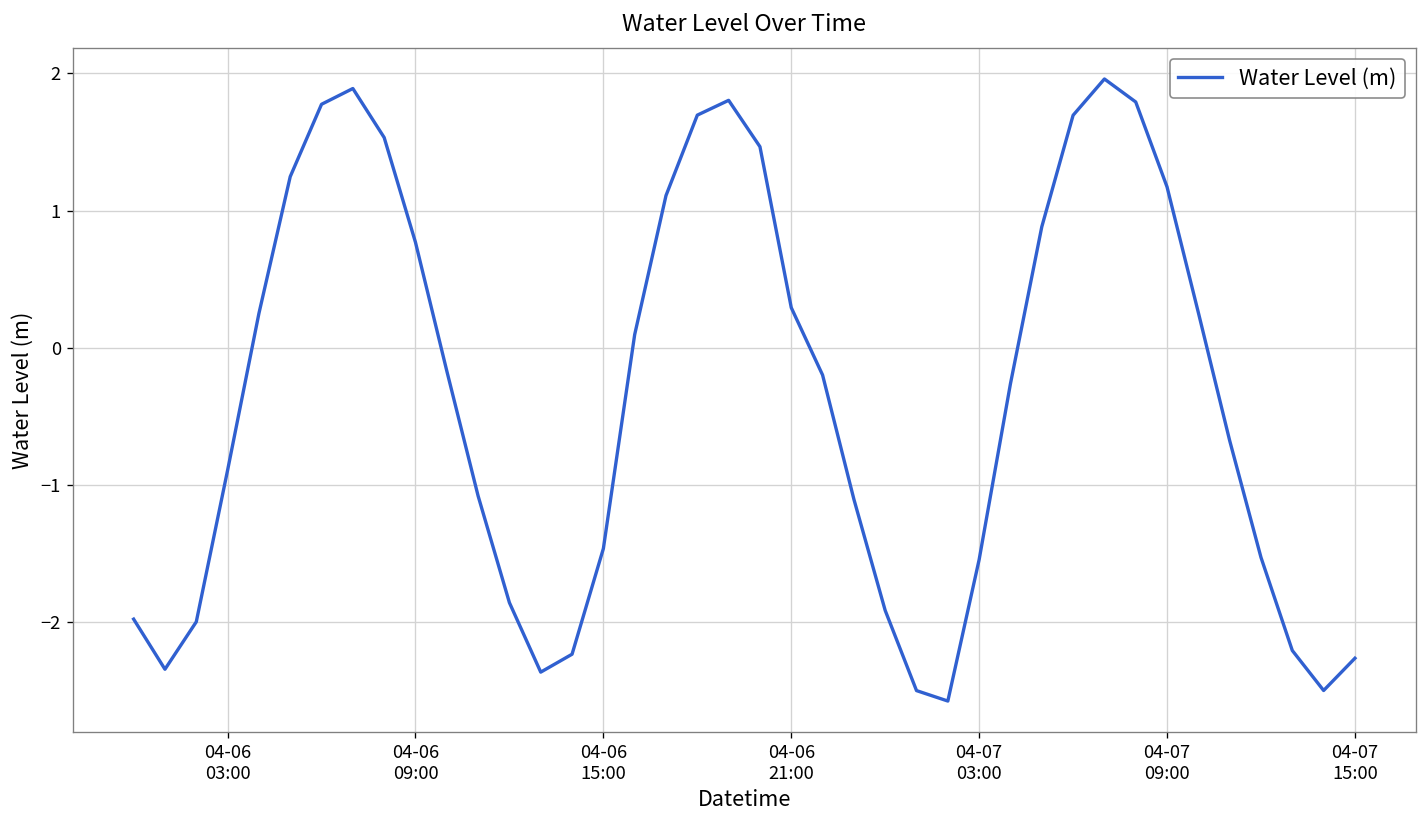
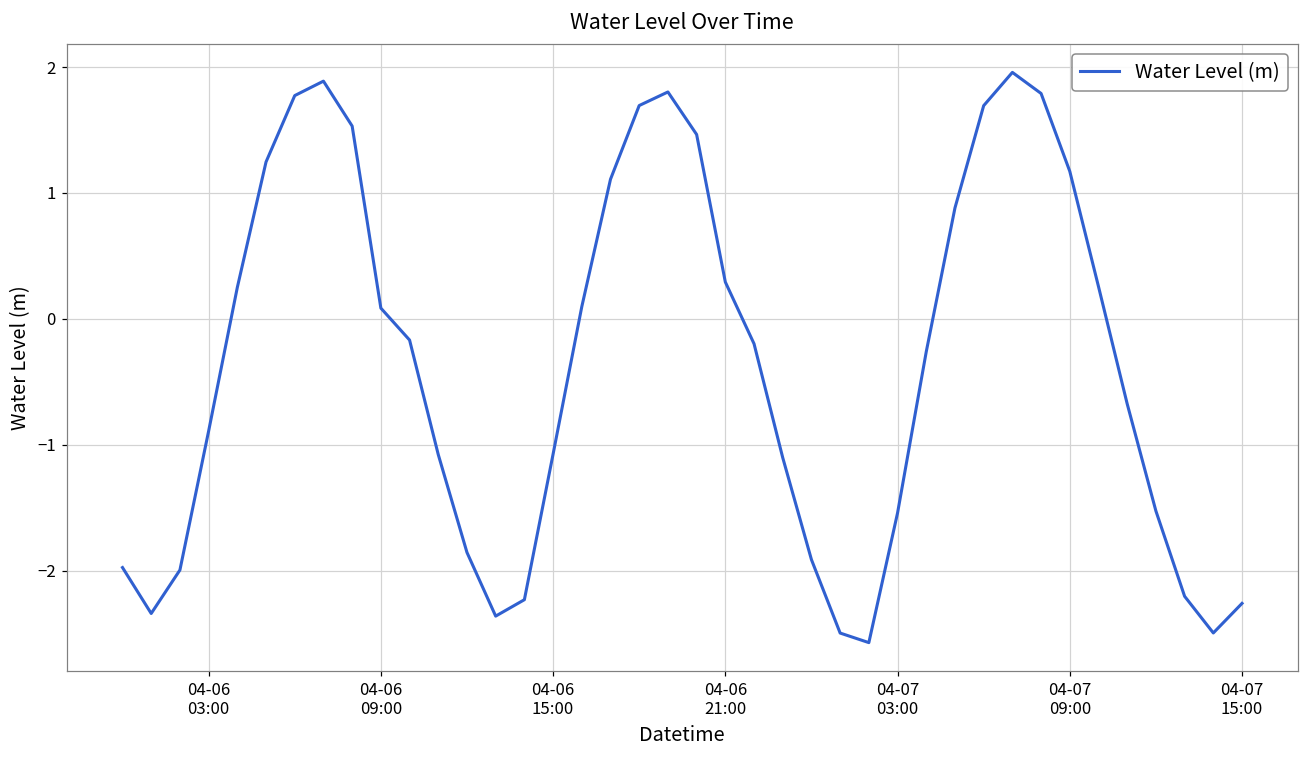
  {
    "04-06 03:00": -0.89,
-   "04-06 09:00": 0.77,
-   "04-06 15:00": -1.46,
+   "04-06 09:00": 0.09,
+   "04-06 15:00": -1.07,
    "04-06 21:00": 0.29,
    "04-07 03:00": -1.54,
    "04-07 09:00": 1.17,
    "04-07 15:00": -2.26
  }
